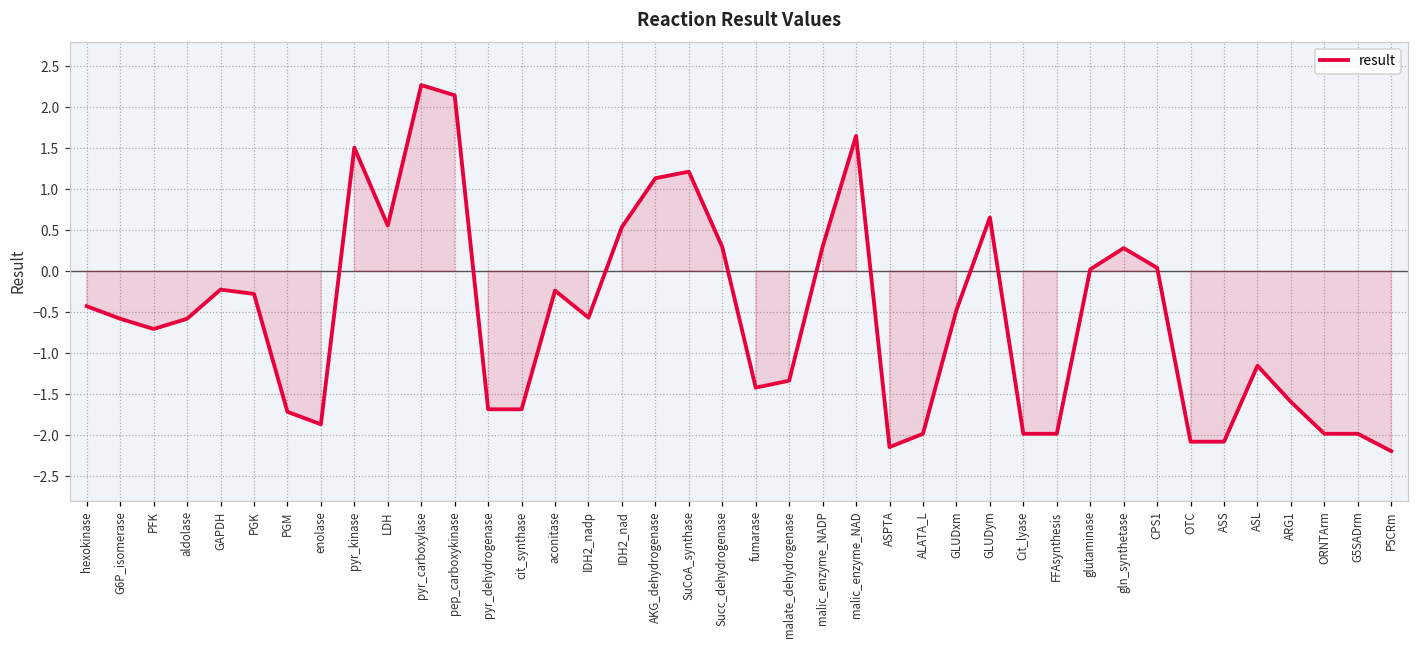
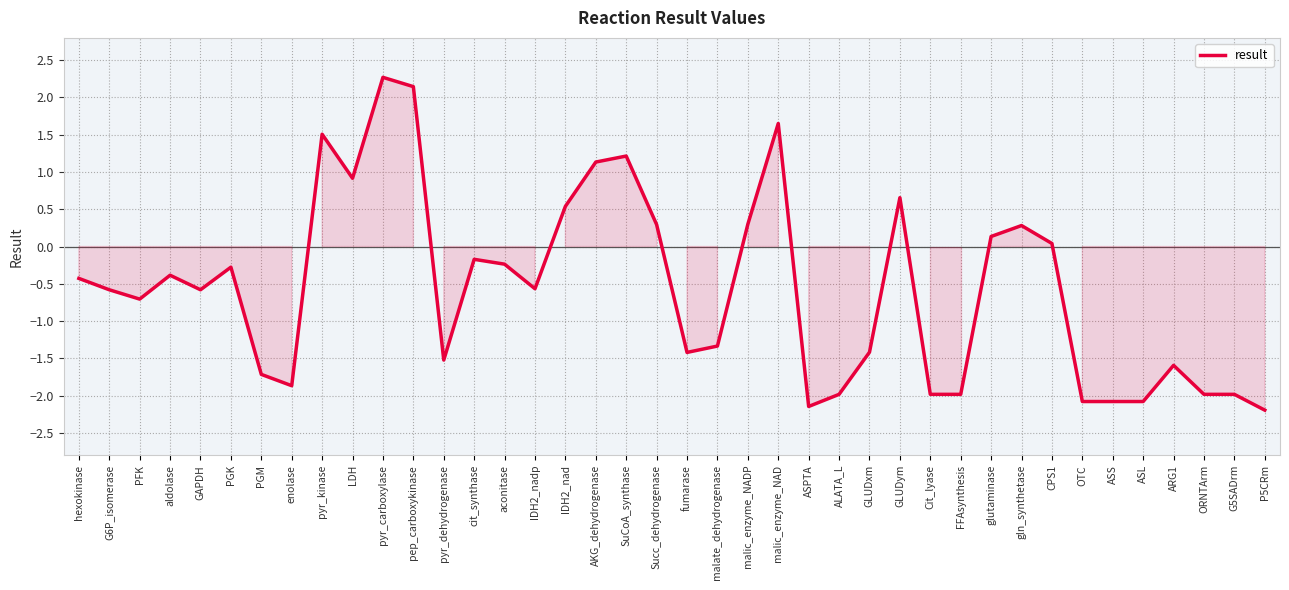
  {
    "hexokinase": -0.4,
    "G6P_isomerase": -0.6,
    "PFK": -0.7,
-   "aldolase": -0.6,
-   "GAPDH": -0.2,
+   "aldolase": -0.4,
+   "GAPDH": -0.6,
    "PGK": -0.3,
    "PGM": -1.7,
    "enolase": -1.9,
    "pyr_kinase": 1.5,
-   "LDH": 0.6,
+   "LDH": 0.9,
    "pyr_carboxylase": 2.3,
    "pep_carboxykinase": 2.1,
-   "pyr_dehydrogenase": -1.7,
-   "cit_synthase": -1.7,
+   "pyr_dehydrogenase": -1.5,
+   "cit_synthase": -0.2,
    "aconitase": -0.2,
    "IDH2_nadp": -0.6,
    "IDH2_nad": 0.5,
    "AKG_dehydrogenase": 1.1,
    "SuCoA_synthase": 1.2,
    "Succ_dehydrogenase": 0.3,
    "fumarase": -1.4,
    "malate_dehydrogenase": -1.3,
    "malic_enzyme_NADP": 0.3,
    "malic_enzyme_NAD": 1.7,
    "ASPTA": -2.1,
    "ALATA_L": -2.0,
-   "GLUDxm": -0.5,
+   "GLUDxm": -1.4,
    "GLUDym": 0.7,
    "Cit_lyase": -2.0,
    "FFAsynthesis": -2.0,
-   "glutaminase": 0.0,
+   "glutaminase": 0.1,
    "gln_synthetase": 0.3,
    "CPS1": 0.0,
    "OTC": -2.1,
    "ASS": -2.1,
-   "ASL": -1.2,
+   "ASL": -2.1,
    "ARG1": -1.6,
    "ORNTArm": -2.0,
    "G5SADrm": -2.0,
    "P5CRm": -2.2
  }
